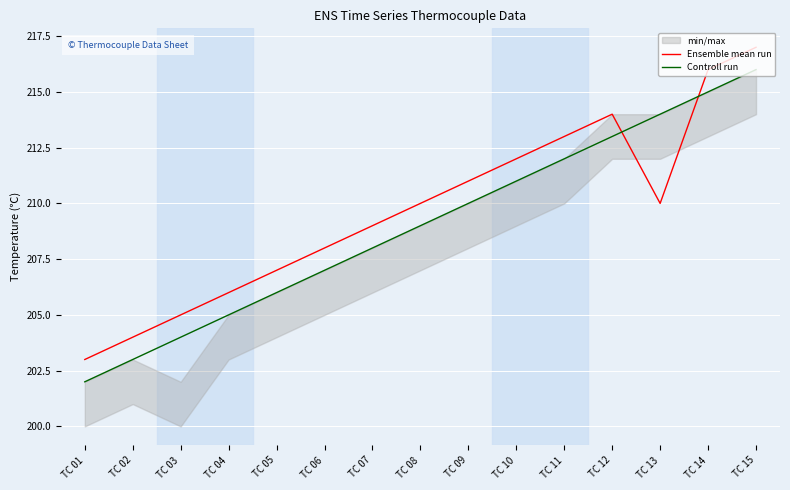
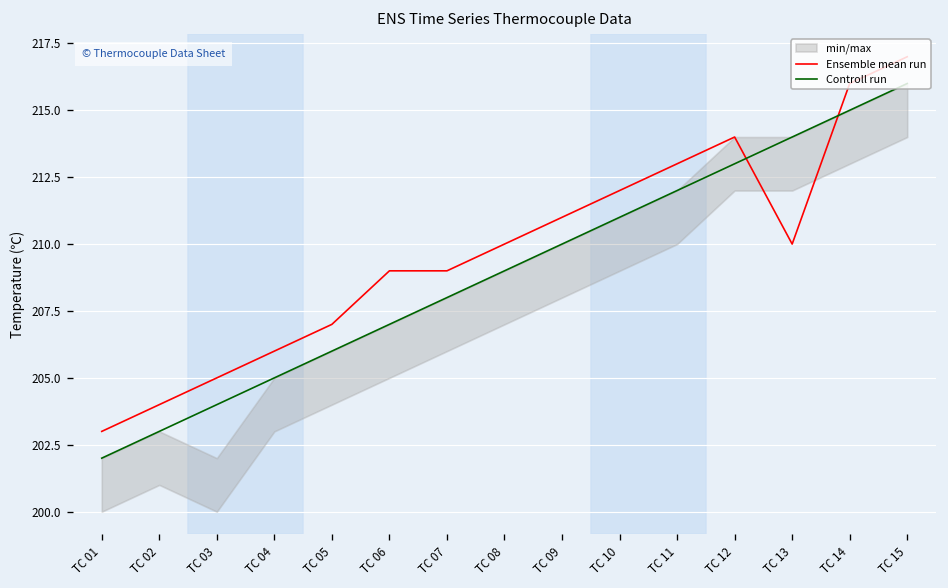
  {
    "Ensemble mean run": {
      "TC 01": 203,
      "TC 02": 204,
      "TC 03": 205,
      "TC 04": 206,
      "TC 05": 207,
-     "TC 06": 208,
+     "TC 06": 209,
      "TC 07": 209,
      "TC 08": 210,
      "TC 09": 211,
      "TC 10": 212,
      "TC 11": 213,
      "TC 13": 210
    },
    "Controll run": {
      "TC 03": 204,
      "TC 12": 213
    }
  }
